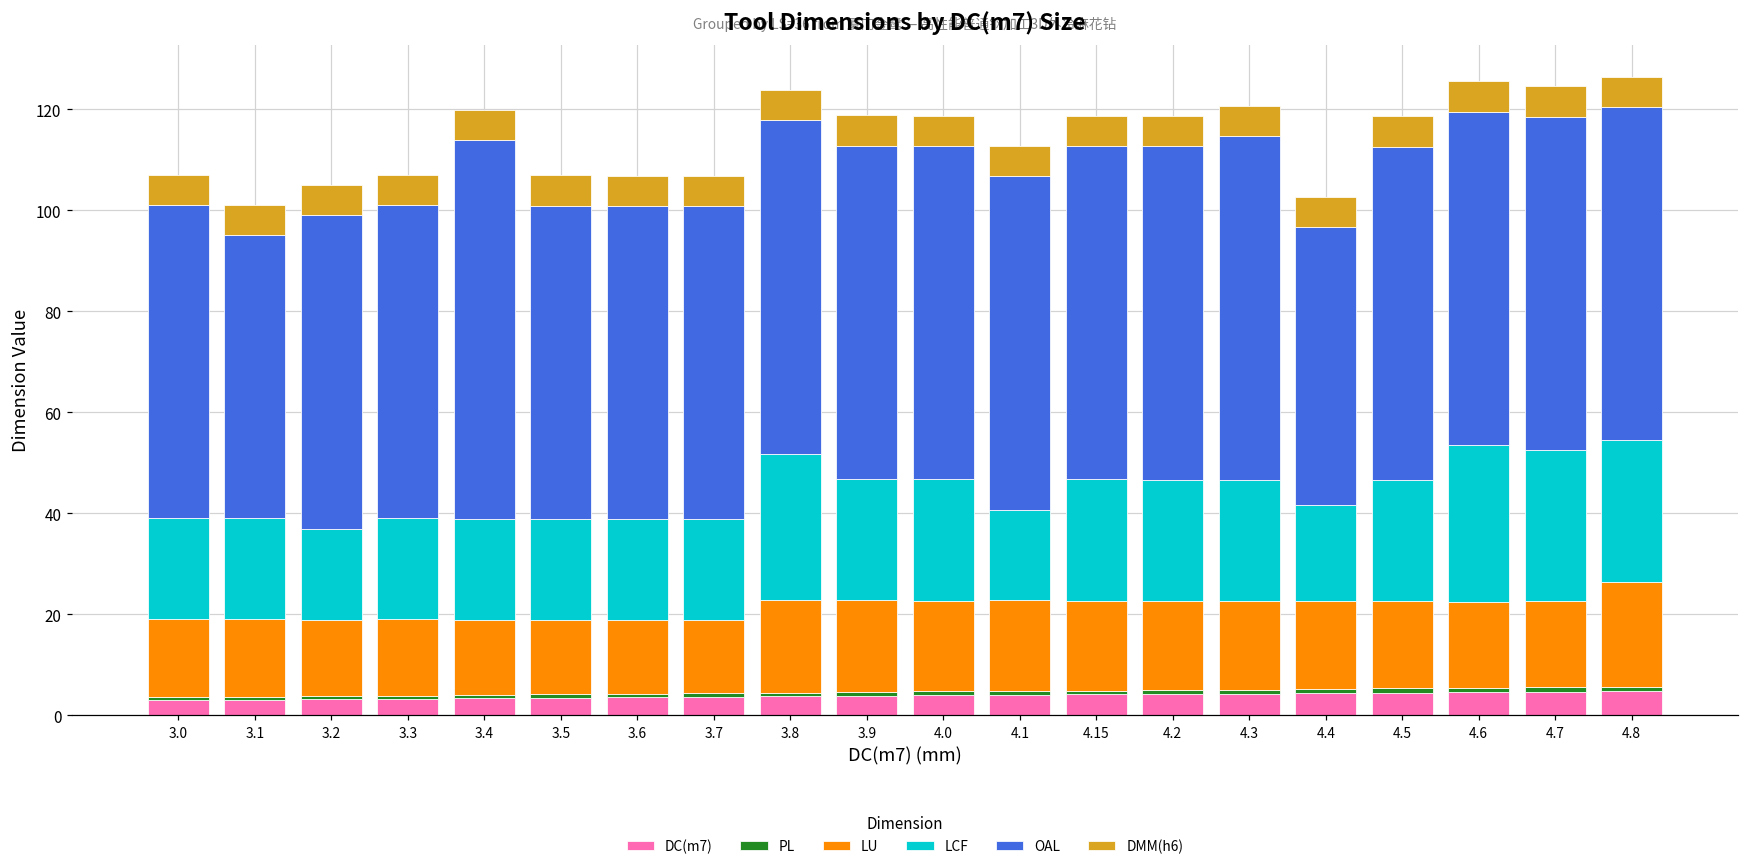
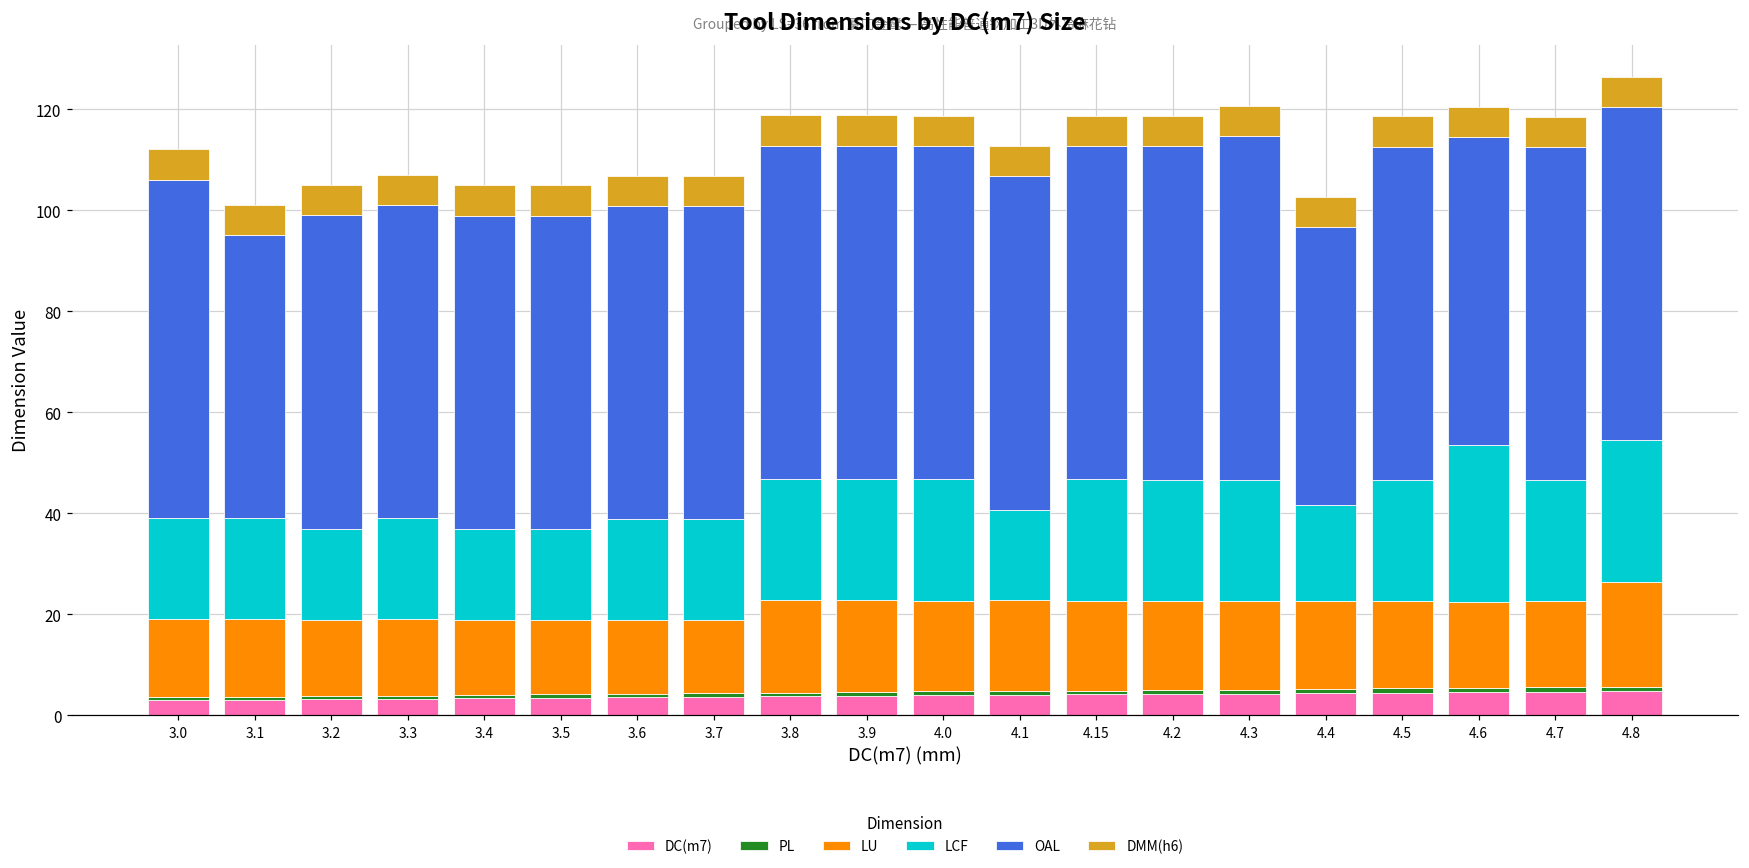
  {
    "DC(m7)": {
      "3.0": 3,
      "3.1": 3,
      "3.2": 3,
      "3.3": 3,
      "3.4": 3,
      "3.5": 4,
      "3.6": 4,
      "3.7": 4,
      "3.8": 4,
      "3.9": 4,
      "4.0": 4,
      "4.1": 4,
      "4.15": 4,
      "4.2": 4,
      "4.3": 4,
      "4.4": 4,
      "4.5": 5,
      "4.6": 5,
      "4.7": 5,
      "4.8": 5
    },
    "PL": {
      "3.0": 1,
      "3.1": 1,
      "3.2": 1,
      "3.3": 1,
      "3.4": 1,
      "3.5": 1,
      "3.6": 1,
      "3.7": 1,
      "3.8": 1,
      "3.9": 1,
      "4.0": 1,
      "4.1": 1,
      "4.15": 1,
      "4.2": 1,
      "4.3": 1,
      "4.4": 1,
      "4.5": 1,
      "4.6": 1,
      "4.7": 1,
      "4.8": 1
    },
    "LCF": {
      "3.0": 20,
      "3.1": 20,
      "3.2": 18,
      "3.3": 20,
-     "3.4": 20,
-     "3.5": 20,
+     "3.4": 18,
+     "3.5": 18,
      "3.6": 20,
      "3.7": 20,
-     "3.8": 29,
+     "3.8": 24,
      "3.9": 24,
      "4.0": 24,
      "4.1": 18,
      "4.15": 24,
      "4.2": 24,
      "4.3": 24,
      "4.4": 19,
      "4.5": 24,
      "4.6": 31,
-     "4.7": 30,
+     "4.7": 24,
      "4.8": 28
    },
    "OAL": {
-     "3.0": 62,
+     "3.0": 67,
      "3.1": 56,
      "3.2": 62,
      "3.3": 62,
-     "3.4": 75,
+     "3.4": 62,
      "3.5": 62,
      "3.6": 62,
      "3.7": 62,
      "3.8": 66,
      "3.9": 66,
      "4.0": 66,
      "4.1": 66,
      "4.15": 66,
      "4.2": 66,
      "4.3": 68,
      "4.4": 55,
      "4.5": 66,
-     "4.6": 66,
+     "4.6": 61,
      "4.7": 66,
      "4.8": 66
    }
  }
